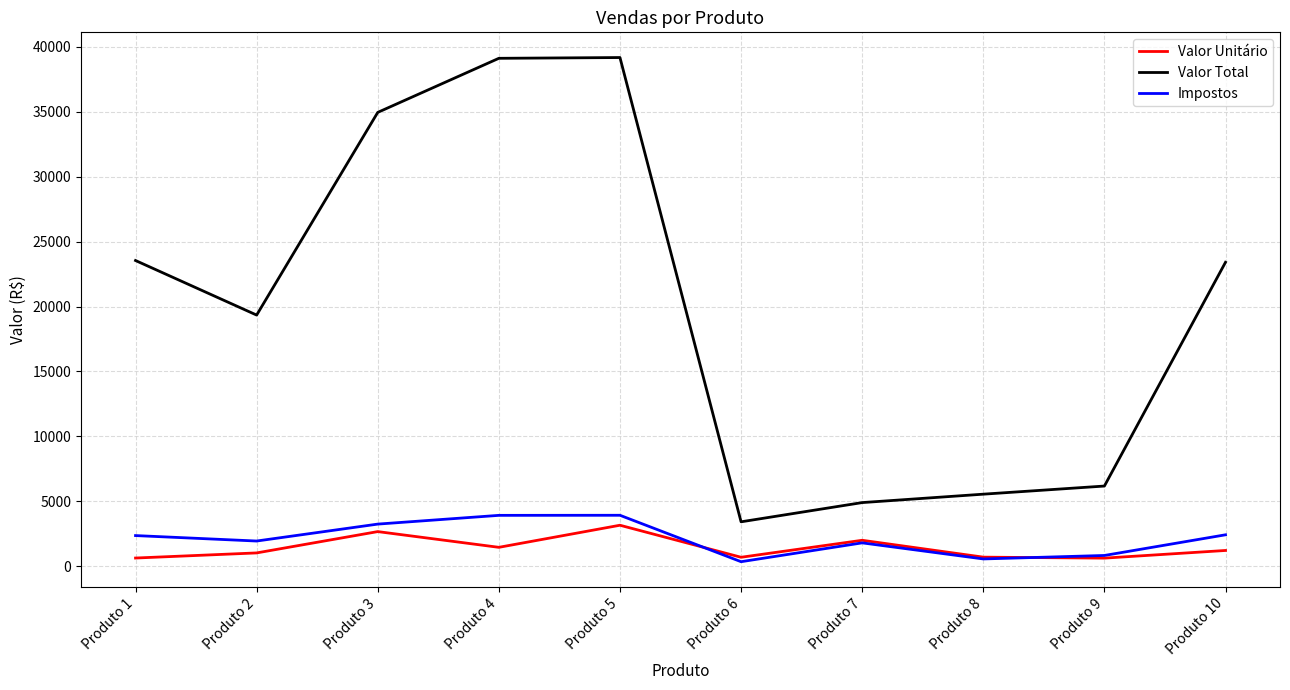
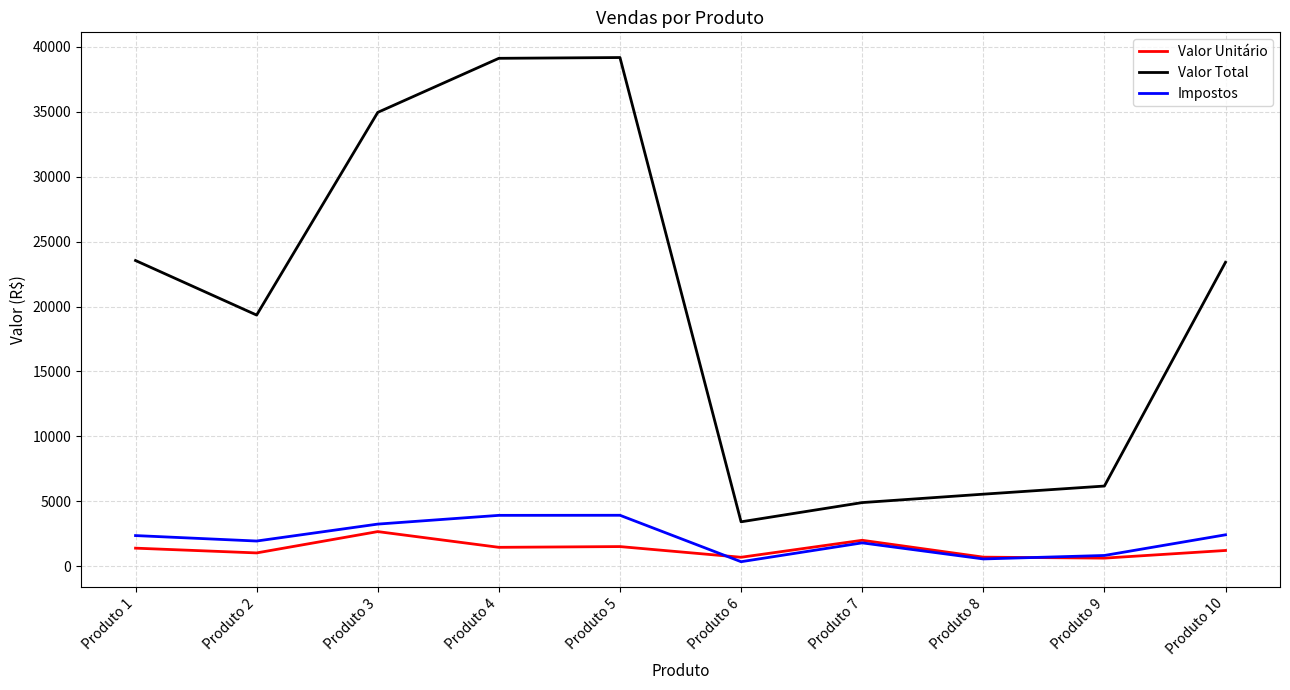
  {
    "Valor Unitário": {
-     "Produto 1": 600,
+     "Produto 1": 1400,
      "Produto 2": 1000,
      "Produto 3": 2700,
      "Produto 4": 1400,
-     "Produto 5": 3200,
+     "Produto 5": 1500,
      "Produto 6": 700,
      "Produto 7": 2000,
      "Produto 9": 600,
      "Produto 10": 1200
    },
    "Valor Total": {
      "Produto 1": 23500,
      "Produto 2": 19300,
      "Produto 3": 35000,
      "Produto 4": 39100,
      "Produto 5": 39200,
      "Produto 6": 3400,
      "Produto 7": 4900,
      "Produto 8": 5500,
      "Produto 9": 6200,
      "Produto 10": 23400
    },
    "Impostos": {
      "Produto 1": 2400,
      "Produto 2": 1900,
      "Produto 3": 3200,
      "Produto 4": 3900,
      "Produto 5": 3900,
      "Produto 6": 300,
      "Produto 7": 1800,
      "Produto 9": 800,
      "Produto 10": 2400
    }
  }
